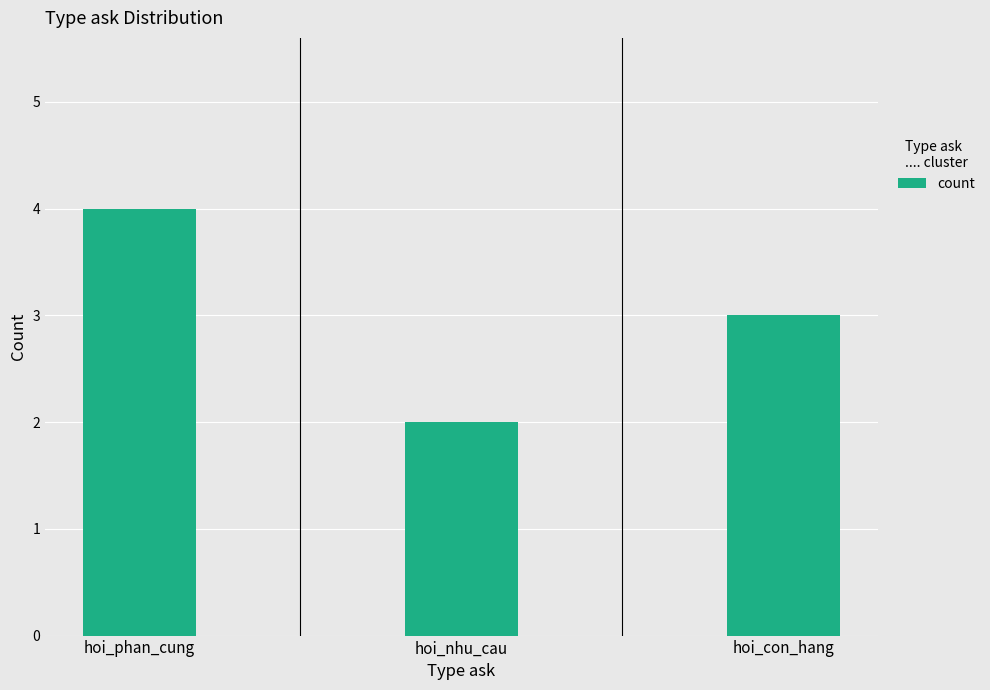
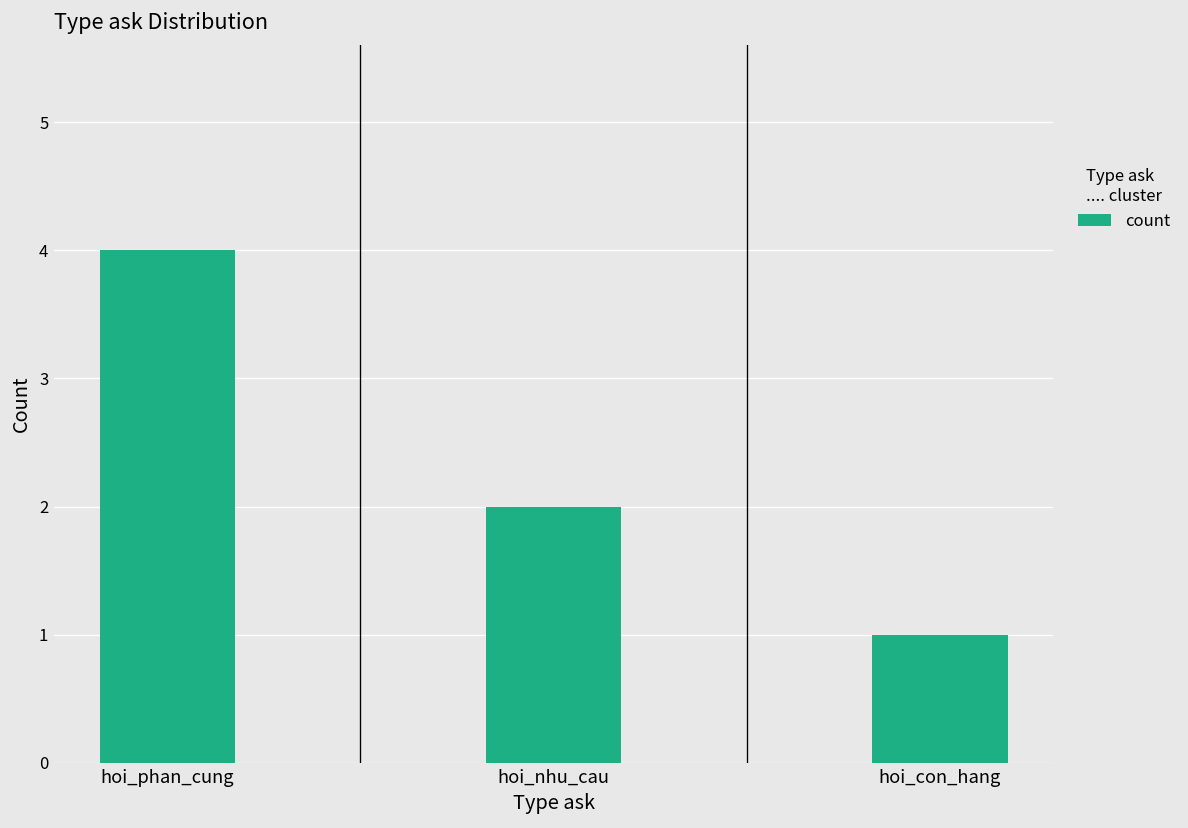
  {
    "hoi_phan_cung": 4,
    "hoi_nhu_cau": 2,
-   "hoi_con_hang": 3
+   "hoi_con_hang": 1
  }
